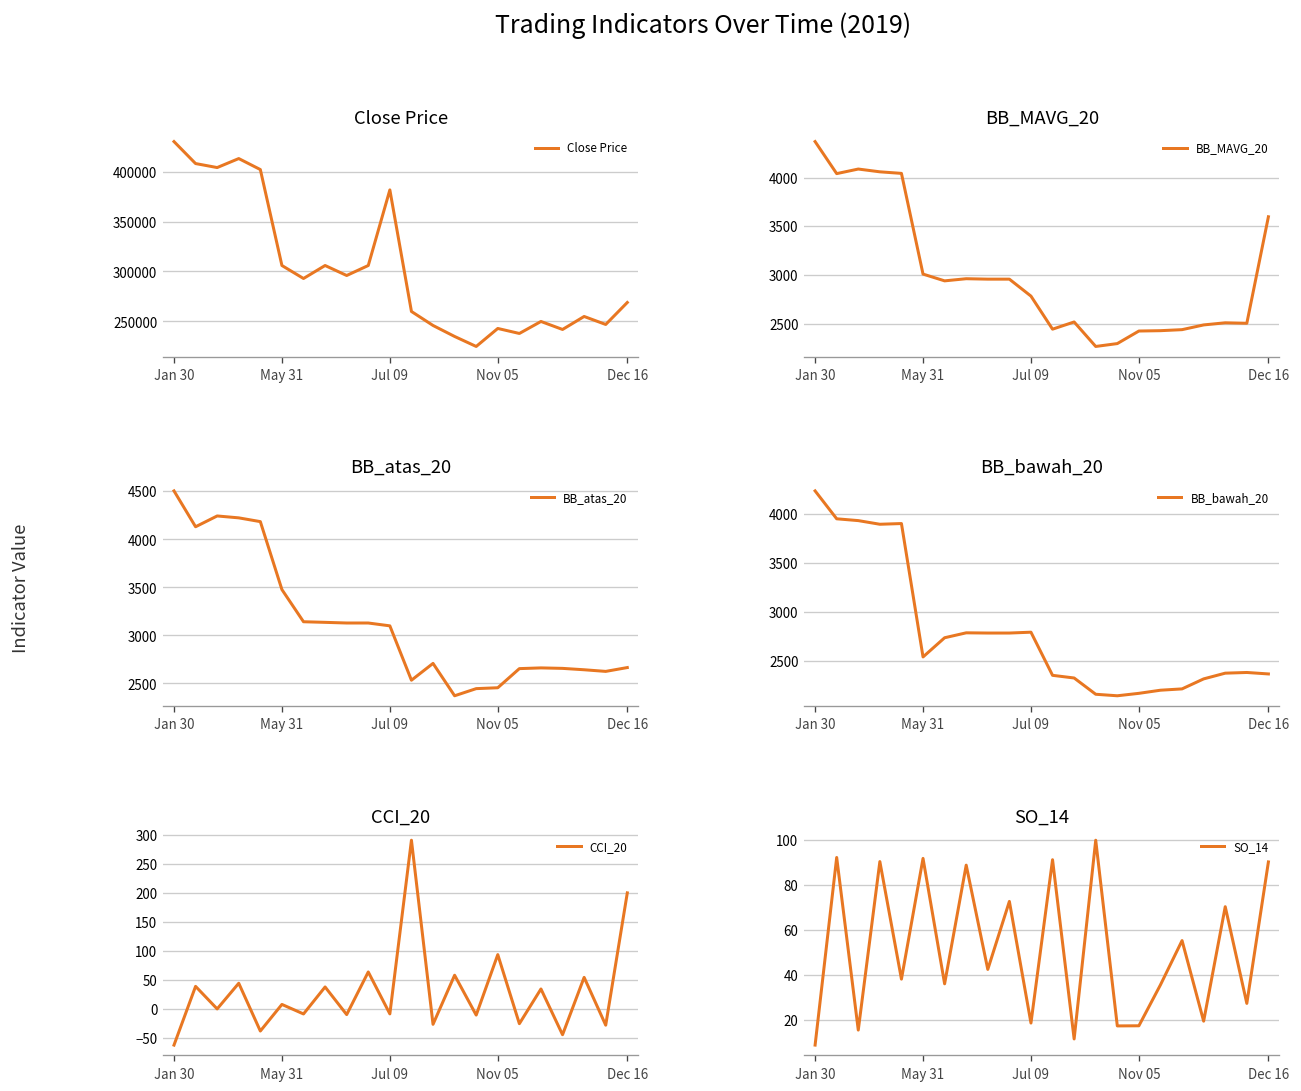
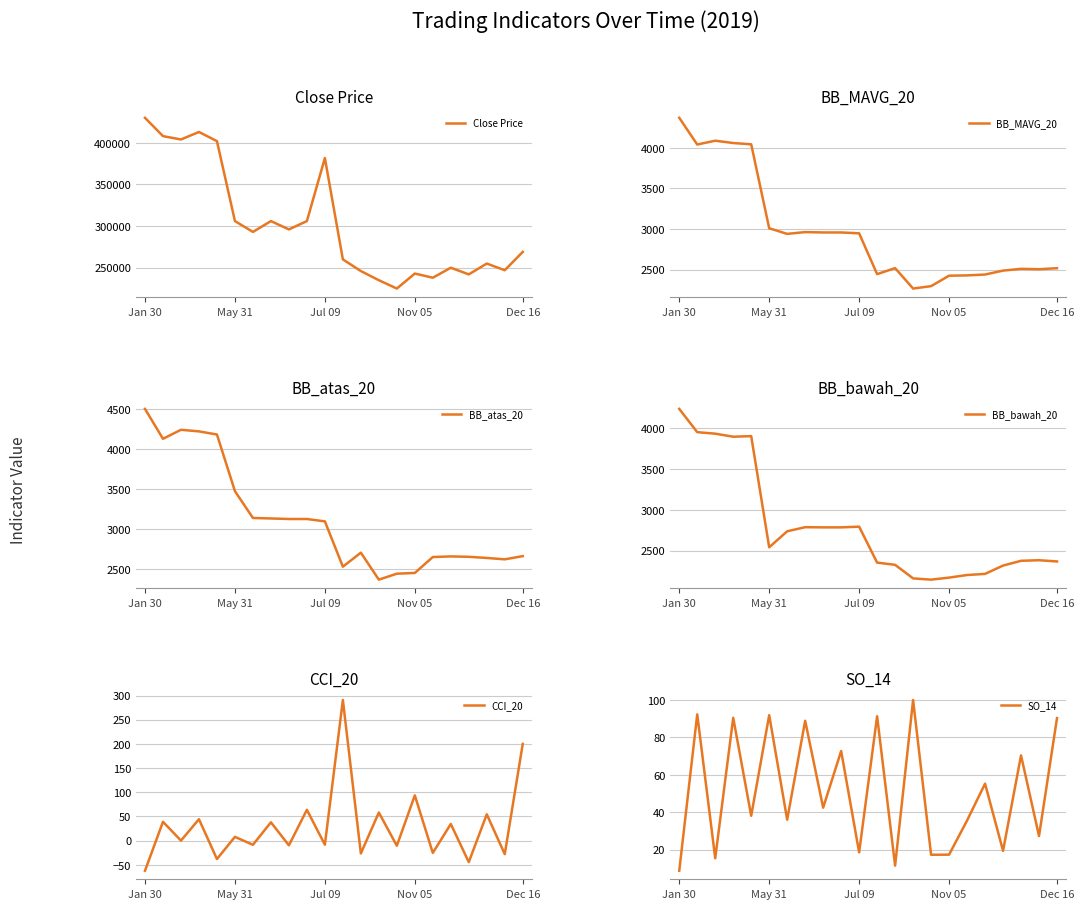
  {
    "Close Price": {
      "Jan 30": 430000,
      "May 31": 310000,
      "Jul 09": 380000,
      "Nov 05": 240000,
      "Dec 16": 270000
    },
    "BB_MAVG_20": {
      "Jan 30": 4400,
      "May 31": 3000,
-     "Jul 09": 2800,
+     "Jul 09": 2900,
      "Nov 05": 2400,
-     "Dec 16": 3600
+     "Dec 16": 2500
    },
    "BB_atas_20": {
      "Jan 30": 4500,
      "May 31": 3500,
      "Jul 09": 3100,
      "Nov 05": 2500,
      "Dec 16": 2700
    },
    "BB_bawah_20": {
      "Jan 30": 4200,
      "May 31": 2500,
      "Jul 09": 2800,
      "Nov 05": 2200,
      "Dec 16": 2400
    },
    "CCI_20": {
      "Jan 30": -60,
      "May 31": 10,
      "Jul 09": -10,
      "Nov 05": 90,
      "Dec 16": 200
    },
    "SO_14": {
      "Jan 30": 9,
      "May 31": 92,
      "Jul 09": 19,
      "Nov 05": 17,
      "Dec 16": 90
    }
  }
